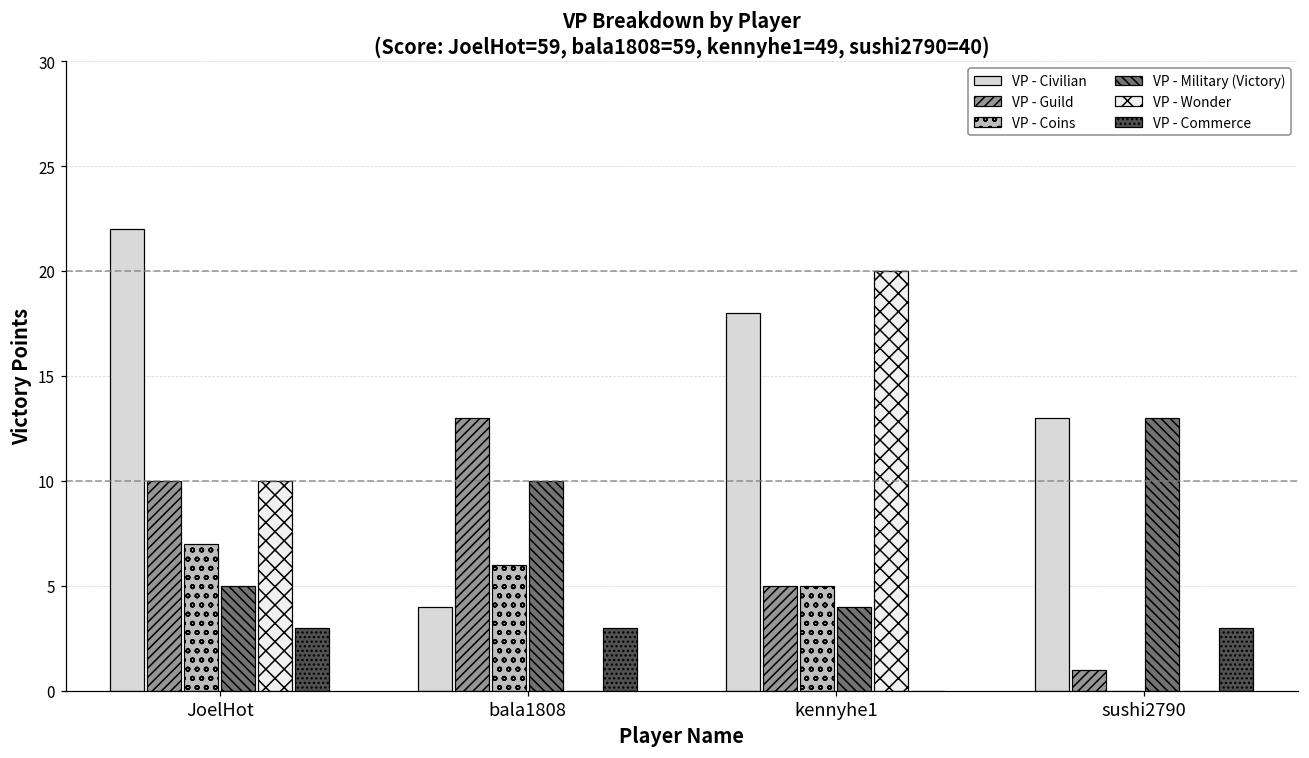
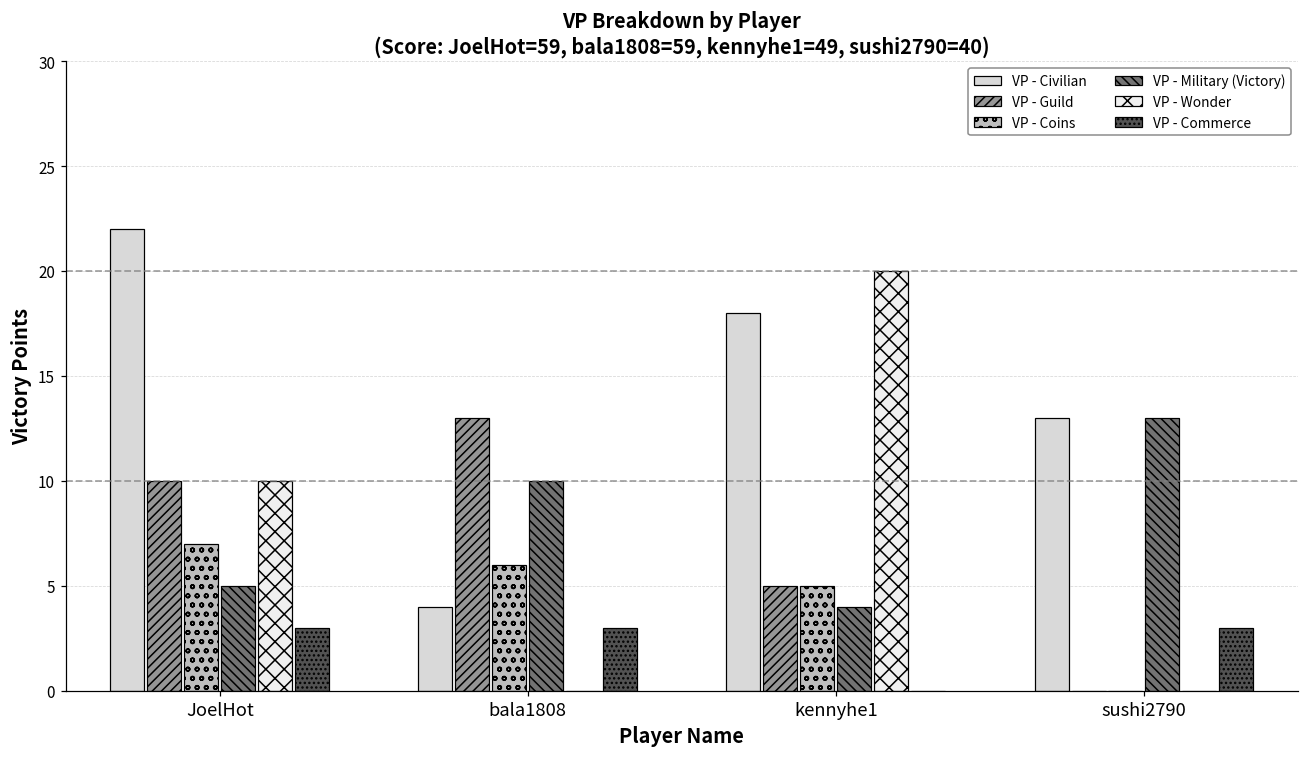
  {
    "VP - Guild": {
      "JoelHot": 10,
      "bala1808": 13,
      "kennyhe1": 5,
-     "sushi2790": 1
+     "sushi2790": 0
    }
  }
